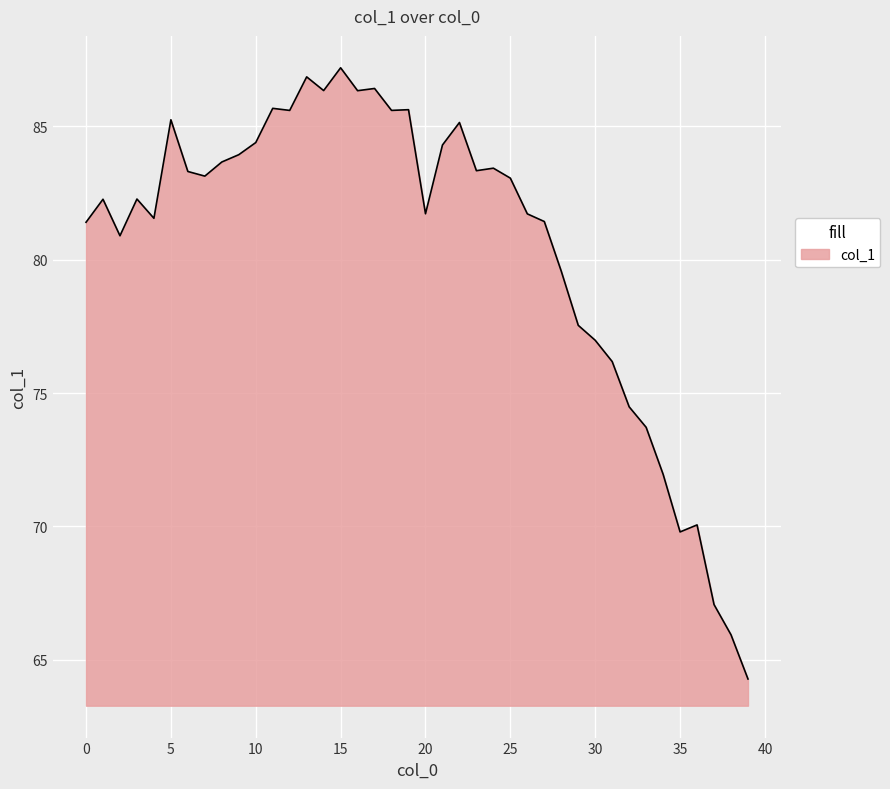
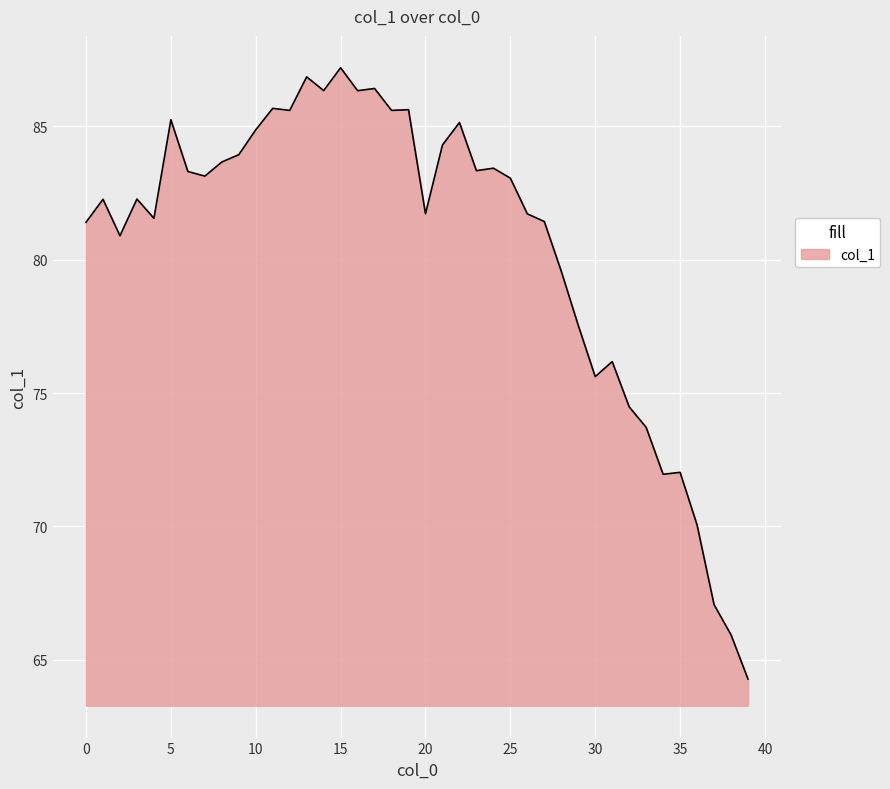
  {
    "0": 81.4,
    "5": 85.2,
-   "10": 84.4,
+   "10": 84.9,
    "15": 87.2,
    "20": 81.7,
    "25": 83.1,
-   "30": 77.0,
-   "35": 69.8
+   "30": 75.6,
+   "35": 72.0
  }
